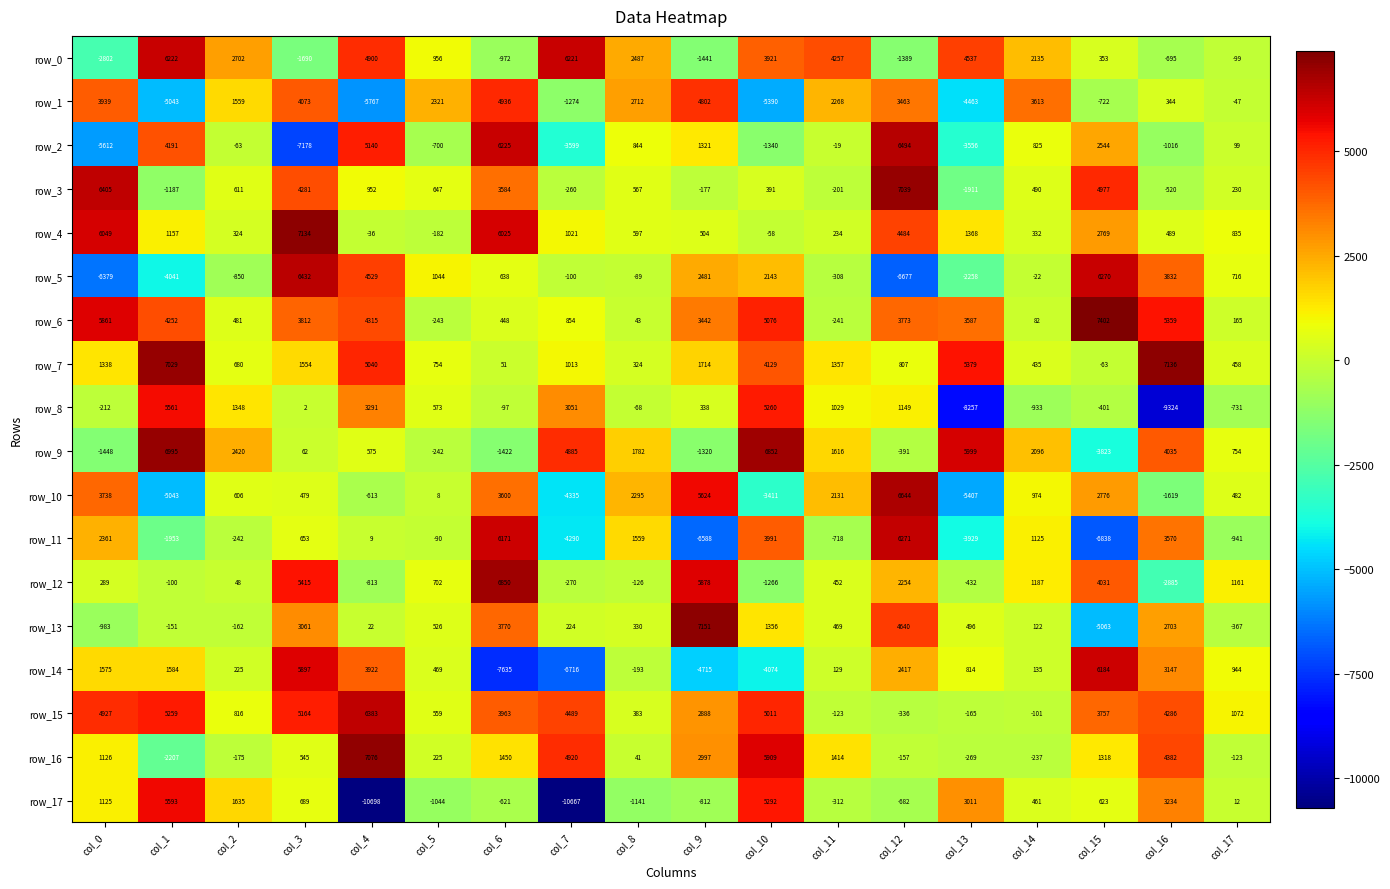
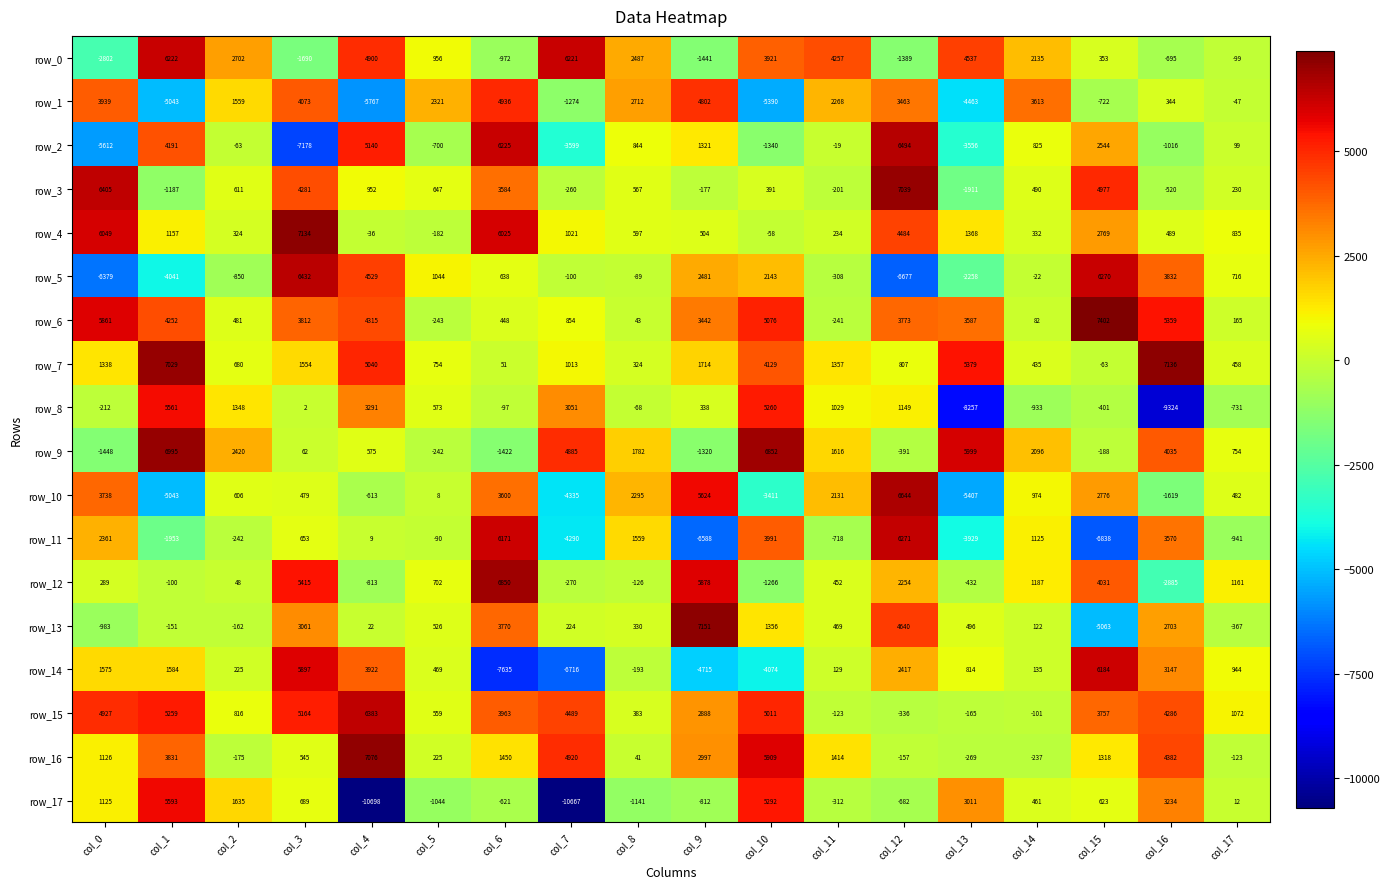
  {
    "row_9": {
      "col_0": -1448,
      "col_1": 6995,
      "col_2": 2420,
      "col_3": 62,
      "col_4": 575,
      "col_5": -242,
      "col_6": -1422,
      "col_7": 4885,
      "col_8": 1782,
      "col_9": -1320,
      "col_10": 6852,
      "col_11": 1616,
      "col_12": -391,
      "col_13": 5999,
      "col_14": 2096,
-     "col_15": -3823,
+     "col_15": -188,
      "col_16": 4035,
      "col_17": 754
    },
    "row_16": {
      "col_0": 1126,
-     "col_1": -2207,
+     "col_1": 3831,
      "col_2": -175,
      "col_3": 545,
      "col_4": 7076,
      "col_5": 225,
      "col_6": 1450,
      "col_7": 4920,
      "col_8": 41,
      "col_9": 2997,
      "col_10": 5909,
      "col_11": 1414,
      "col_12": -157,
      "col_13": -269,
      "col_14": -237,
      "col_15": 1318,
      "col_16": 4382,
      "col_17": -123
    }
  }
